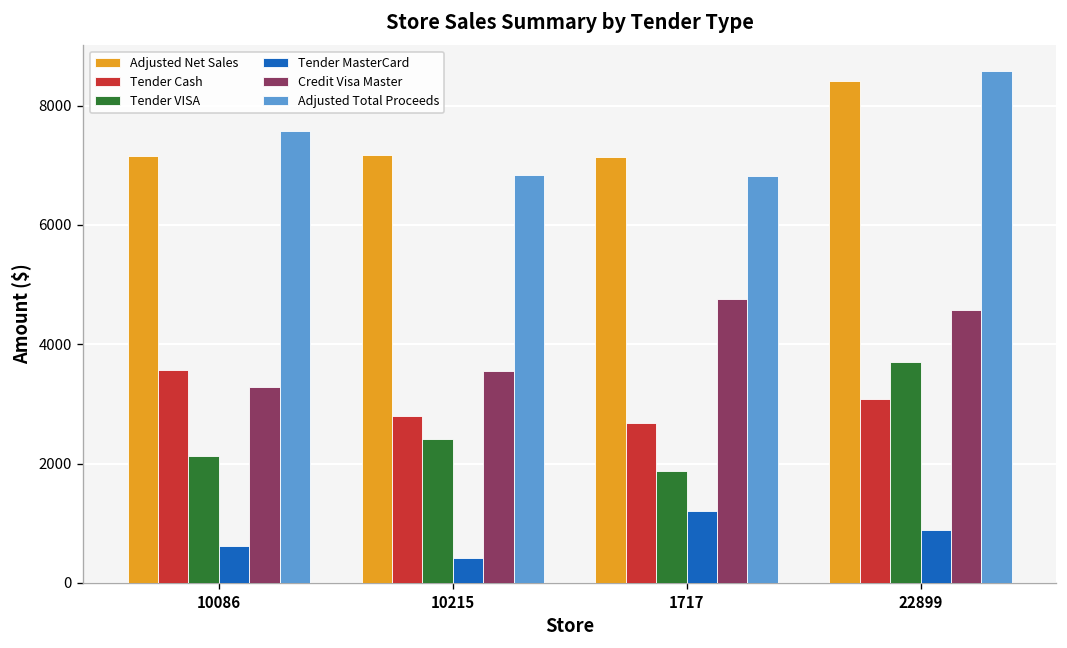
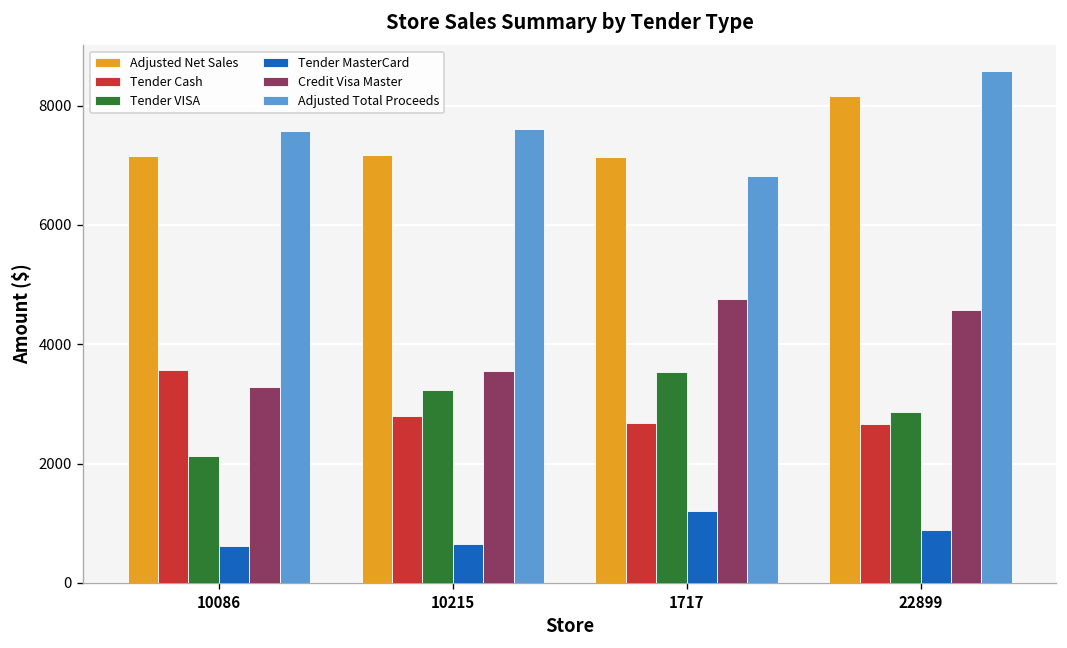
  {
    "Adjusted Net Sales": {
      "10086": 7200,
      "10215": 7200,
      "1717": 7100,
-     "22899": 8400
+     "22899": 8200
    },
    "Tender Cash": {
      "10086": 3600,
      "10215": 2800,
      "1717": 2700,
-     "22899": 3100
+     "22899": 2700
    },
    "Tender VISA": {
      "10086": 2100,
-     "10215": 2400,
-     "1717": 1900,
-     "22899": 3700
+     "10215": 3200,
+     "1717": 3500,
+     "22899": 2900
    },
    "Tender MasterCard": {
      "10086": 600,
-     "10215": 400,
+     "10215": 700,
      "1717": 1200,
      "22899": 900
    },
    "Credit Visa Master": {
      "10086": 3300,
      "10215": 3600,
      "1717": 4800,
      "22899": 4600
    },
    "Adjusted Total Proceeds": {
      "10086": 7600,
-     "10215": 6800,
+     "10215": 7600,
      "1717": 6800,
      "22899": 8600
    }
  }
